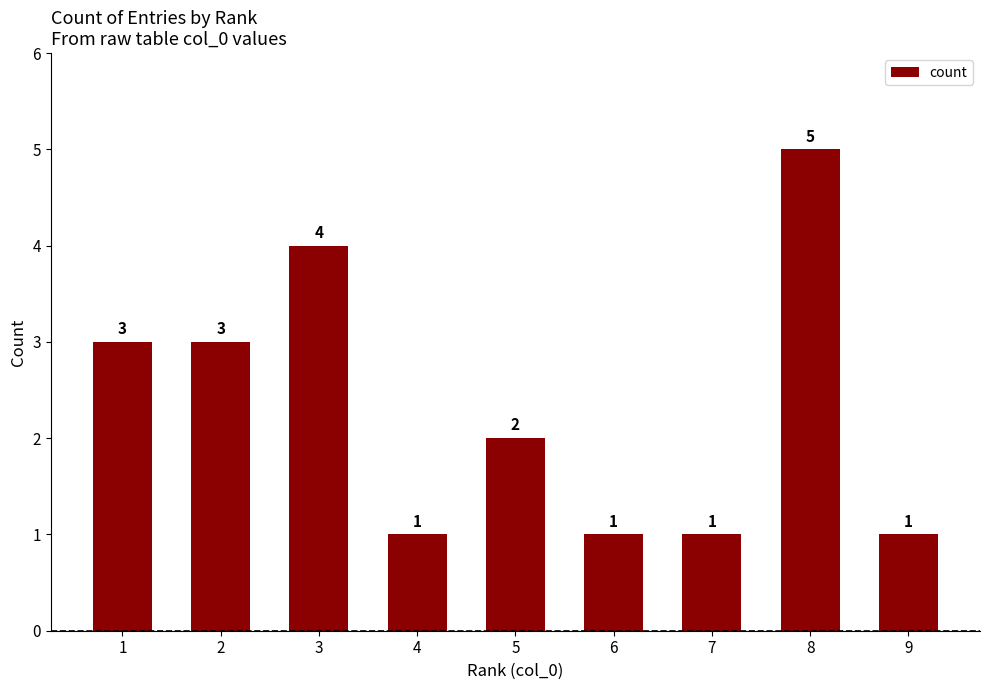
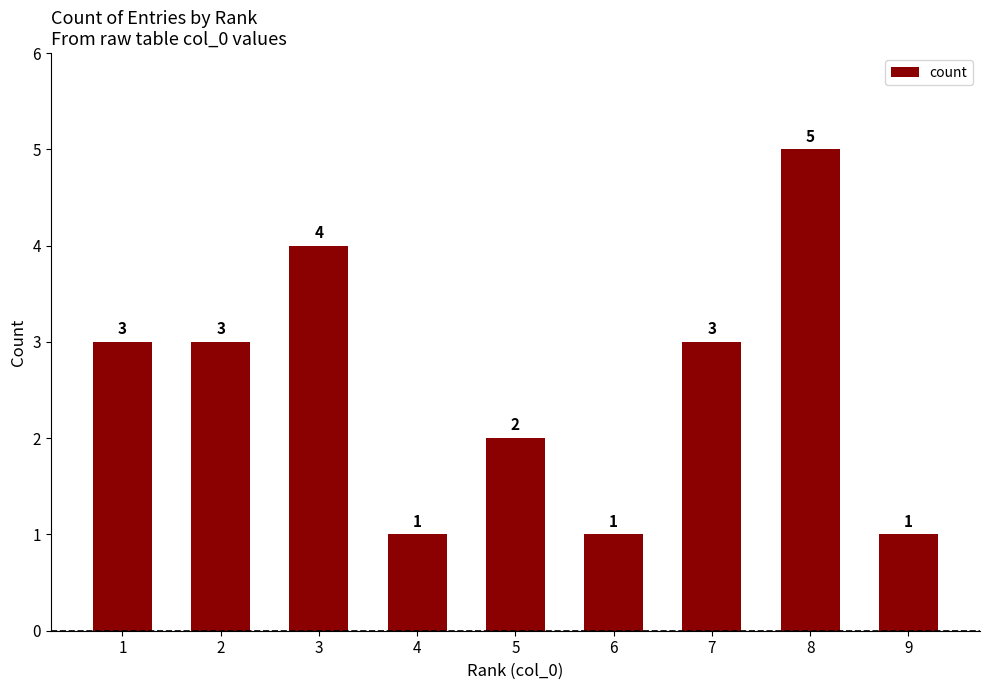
  {
    "1": 3,
    "2": 3,
    "3": 4,
    "4": 1,
    "5": 2,
    "6": 1,
-   "7": 1,
+   "7": 3,
    "8": 5,
    "9": 1
  }
